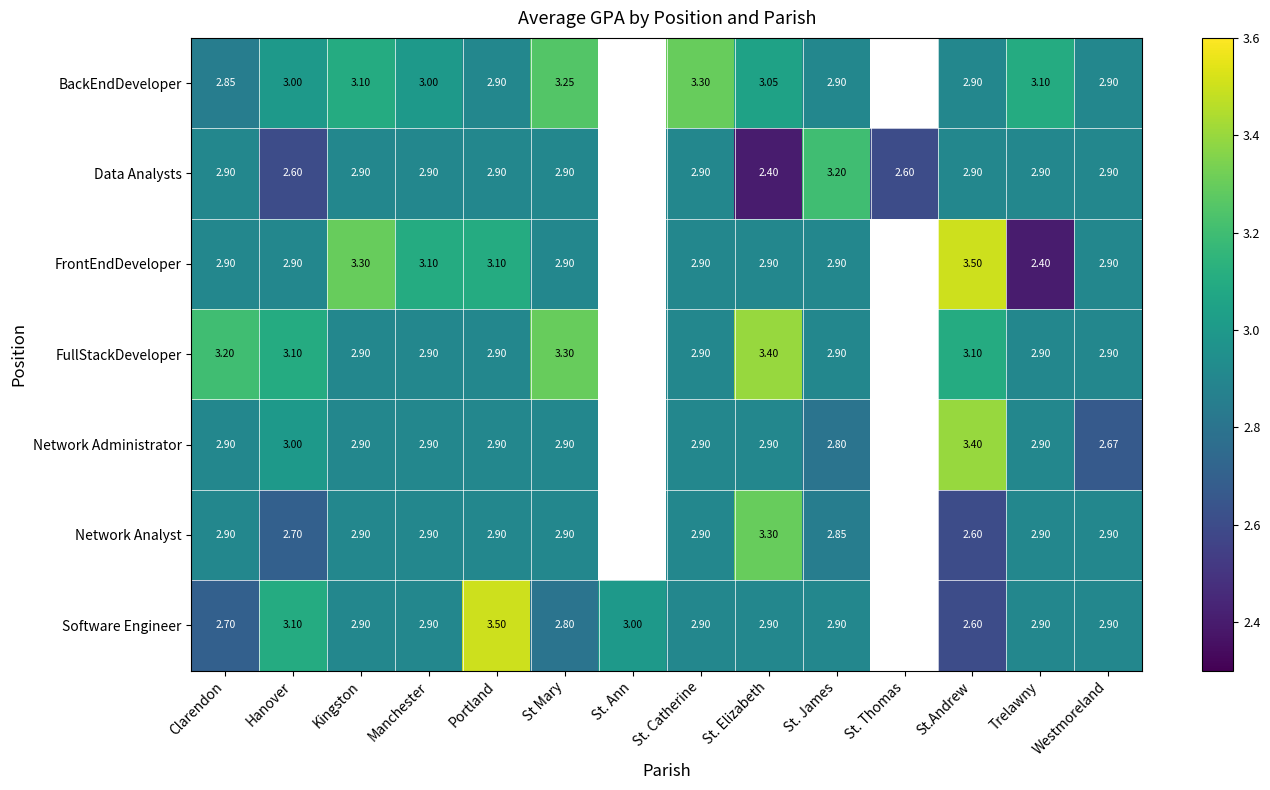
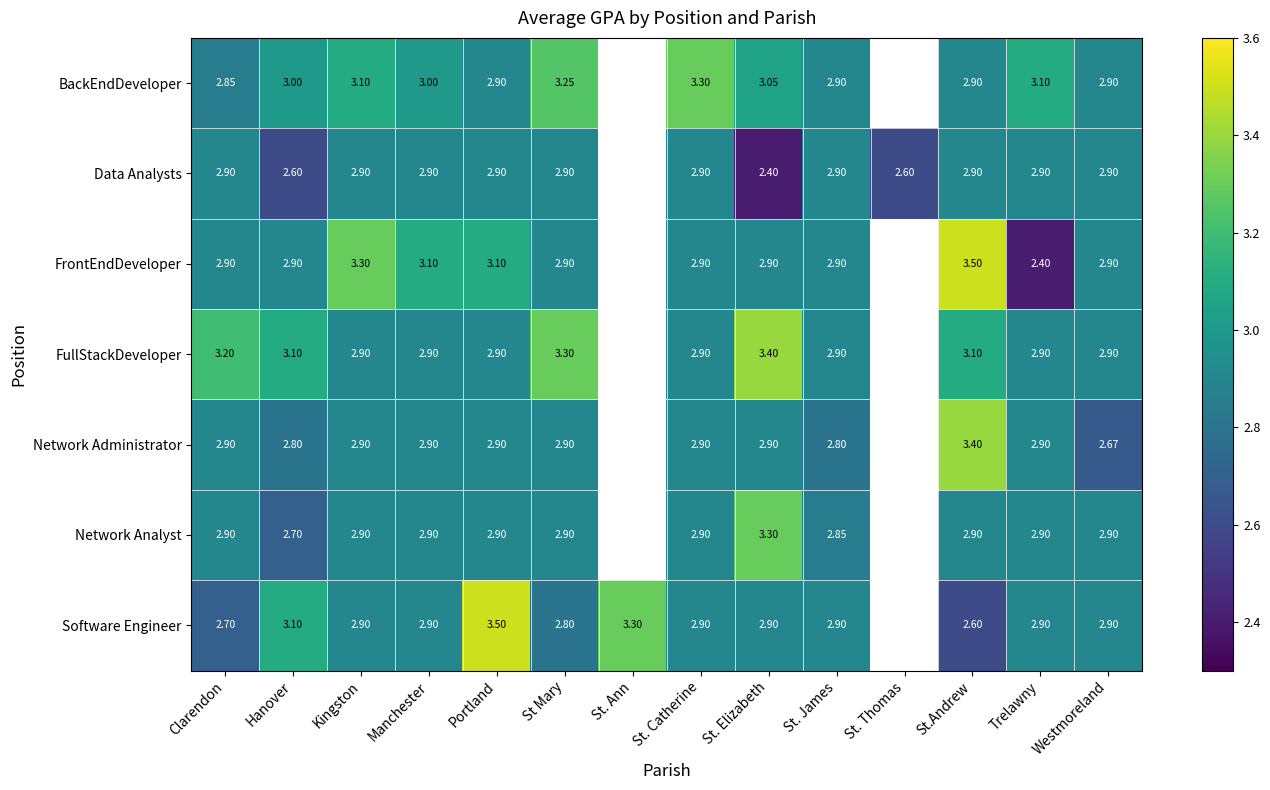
  {
    "BackEndDeveloper": {
      "Clarendon": 2.85,
      "Hanover": 3.00,
      "Kingston": 3.10,
      "Manchester": 3.00,
      "Portland": 2.90,
      "St Mary": 3.25,
      "St. Catherine": 3.30,
      "St. Elizabeth": 3.05,
      "St. James": 2.90,
      "St.Andrew": 2.90,
      "Trelawny": 3.10,
      "Westmoreland": 2.90
    },
    "Data Analysts": {
      "Clarendon": 2.90,
      "Hanover": 2.60,
      "Kingston": 2.90,
      "Manchester": 2.90,
      "Portland": 2.90,
      "St Mary": 2.90,
      "St. Catherine": 2.90,
      "St. Elizabeth": 2.40,
-     "St. James": 3.20,
+     "St. James": 2.90,
      "St. Thomas": 2.60,
      "St.Andrew": 2.90,
      "Trelawny": 2.90,
      "Westmoreland": 2.90
    },
    "FrontEndDeveloper": {
      "Clarendon": 2.90,
      "Hanover": 2.90,
      "Kingston": 3.30,
      "Manchester": 3.10,
      "Portland": 3.10,
      "St Mary": 2.90,
      "St. Catherine": 2.90,
      "St. Elizabeth": 2.90,
      "St. James": 2.90,
      "St.Andrew": 3.50,
      "Trelawny": 2.40,
      "Westmoreland": 2.90
    },
    "FullStackDeveloper": {
      "Clarendon": 3.20,
      "Hanover": 3.10,
      "Kingston": 2.90,
      "Manchester": 2.90,
      "Portland": 2.90,
      "St Mary": 3.30,
      "St. Catherine": 2.90,
      "St. Elizabeth": 3.40,
      "St. James": 2.90,
      "St.Andrew": 3.10,
      "Trelawny": 2.90,
      "Westmoreland": 2.90
    },
    "Network Administrator": {
      "Clarendon": 2.90,
-     "Hanover": 3.00,
+     "Hanover": 2.80,
      "Kingston": 2.90,
      "Manchester": 2.90,
      "Portland": 2.90,
      "St Mary": 2.90,
      "St. Catherine": 2.90,
      "St. Elizabeth": 2.90,
      "St. James": 2.80,
      "St.Andrew": 3.40,
      "Trelawny": 2.90,
      "Westmoreland": 2.67
    },
    "Network Analyst": {
      "Clarendon": 2.90,
      "Hanover": 2.70,
      "Kingston": 2.90,
      "Manchester": 2.90,
      "Portland": 2.90,
      "St Mary": 2.90,
      "St. Catherine": 2.90,
      "St. Elizabeth": 3.30,
      "St. James": 2.85,
-     "St.Andrew": 2.60,
+     "St.Andrew": 2.90,
      "Trelawny": 2.90,
      "Westmoreland": 2.90
    },
    "Software Engineer": {
      "Clarendon": 2.70,
      "Hanover": 3.10,
      "Kingston": 2.90,
      "Manchester": 2.90,
      "Portland": 3.50,
      "St Mary": 2.80,
-     "St. Ann": 3.00,
+     "St. Ann": 3.30,
      "St. Catherine": 2.90,
      "St. Elizabeth": 2.90,
      "St. James": 2.90,
      "St.Andrew": 2.60,
      "Trelawny": 2.90,
      "Westmoreland": 2.90
    }
  }
